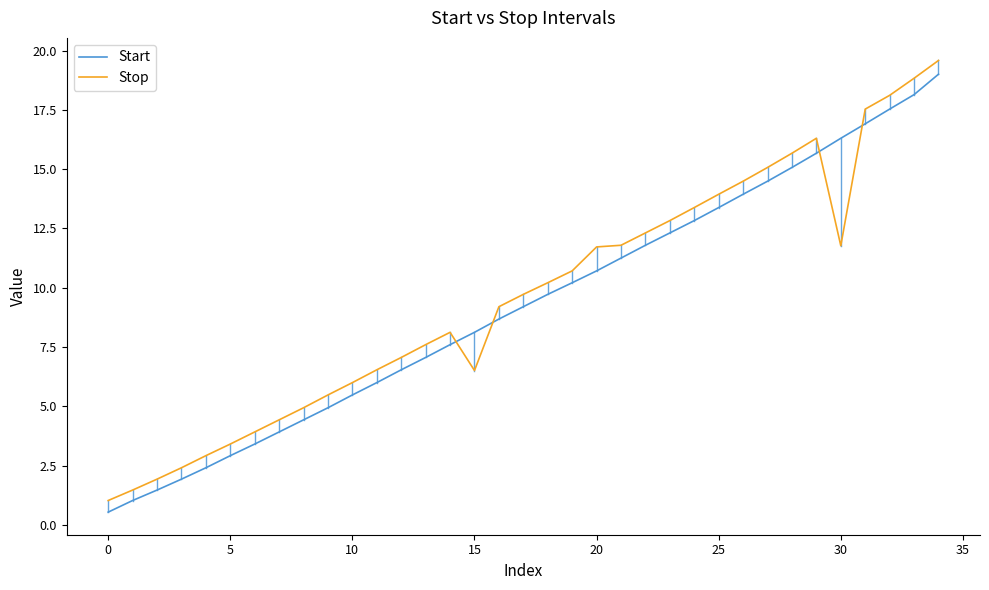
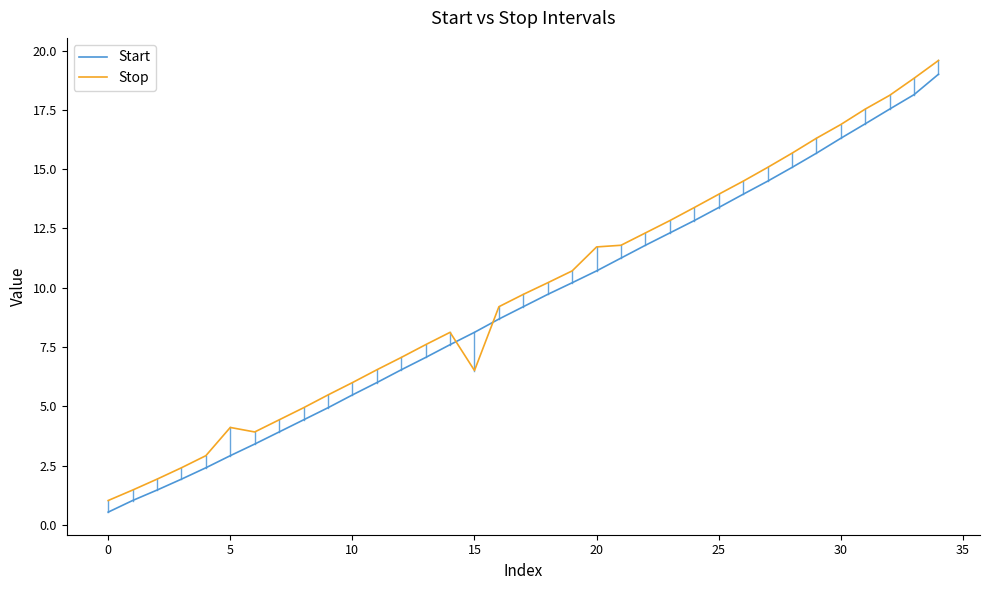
  {
    "Stop": {
-     "5": 3.4,
-     "30": 11.8
+     "5": 4.1,
+     "30": 16.9
    }
  }
